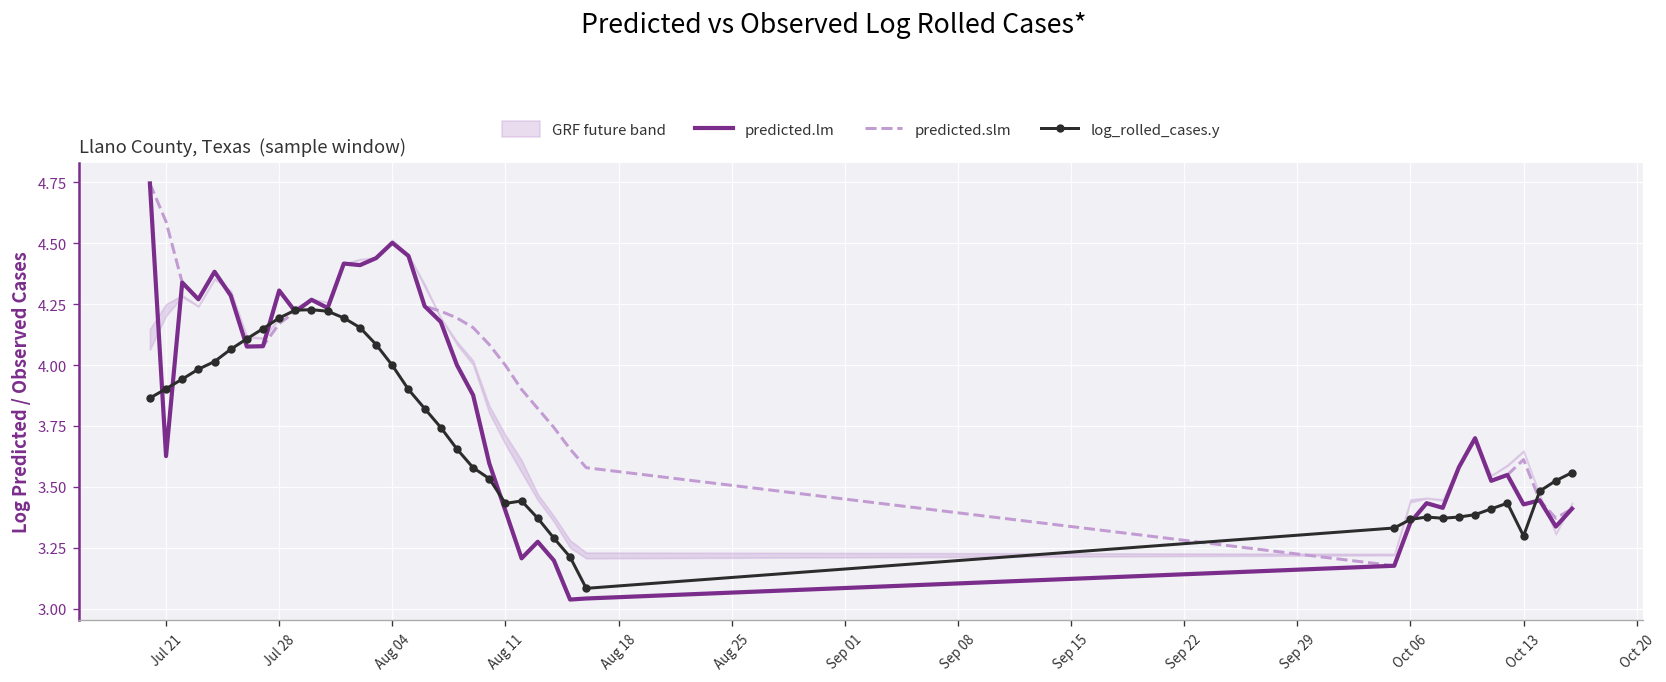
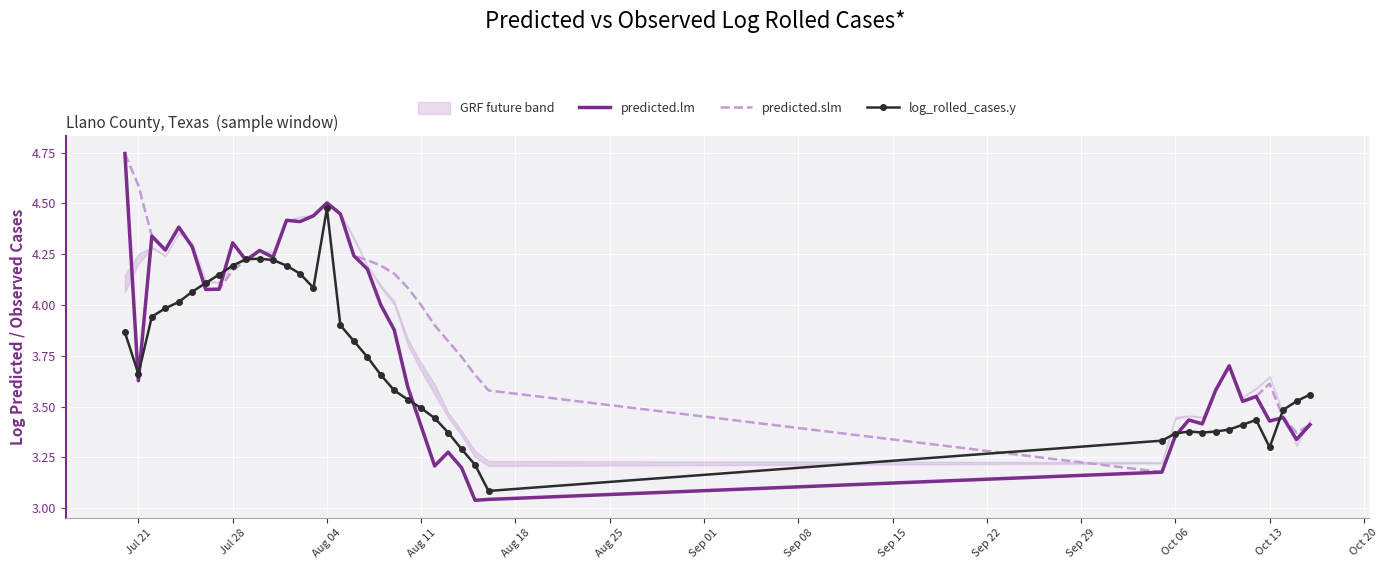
  {
    "predicted.lm": {
      "Jul 21": 3.63,
      "Jul 28": 4.31,
      "Aug 11": 3.40,
      "Oct 13": 3.43
    },
    "log_rolled_cases.y": {
-     "Jul 21": 3.90,
-     "Aug 04": 4.00,
-     "Aug 11": 3.43,
+     "Jul 21": 3.66,
+     "Aug 04": 4.48,
+     "Aug 11": 3.49,
      "Oct 13": 3.30
    }
  }
